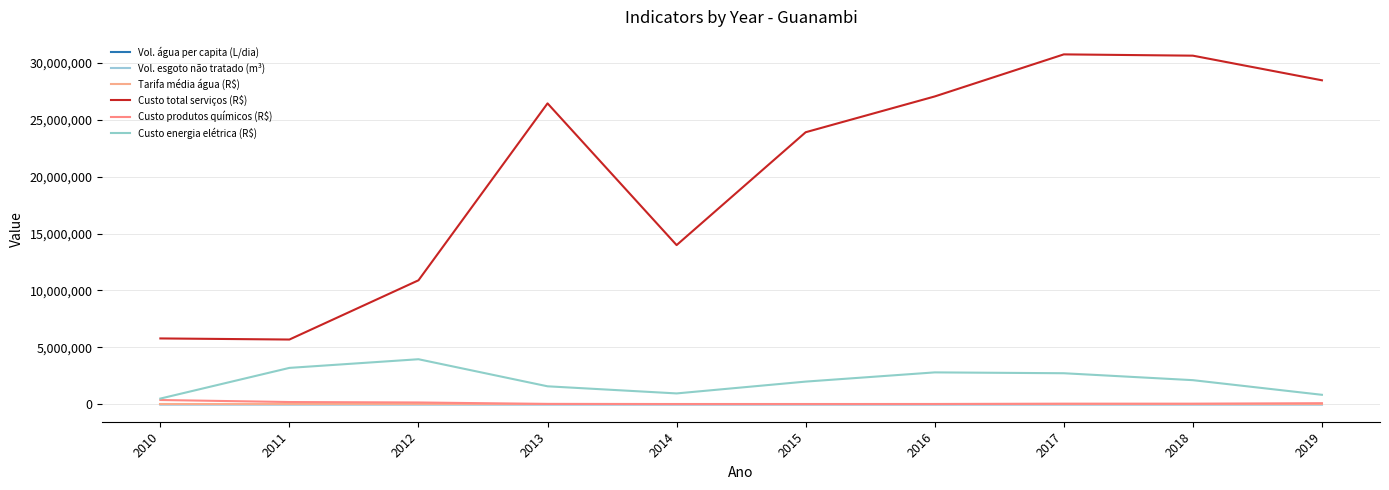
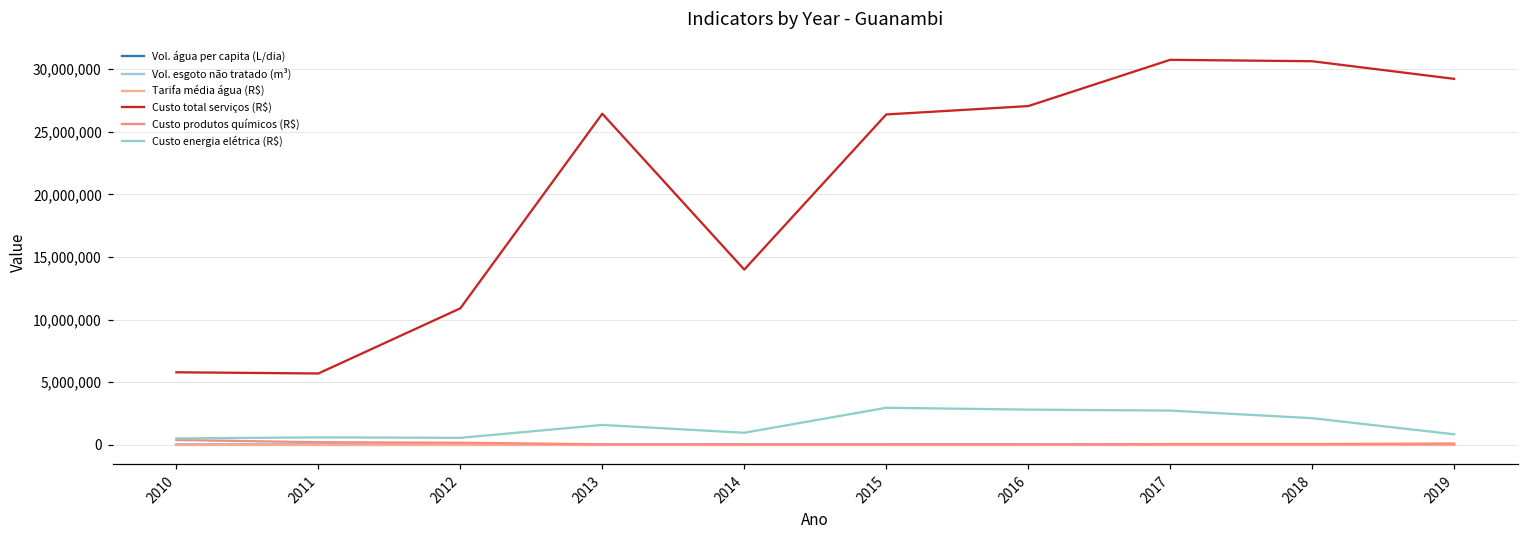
  {
    "Custo total serviços (R$)": {
      "2010": "5,800,000",
      "2011": "5,700,000",
      "2012": "10,900,000",
      "2013": "26,400,000",
      "2014": "14,000,000",
-     "2015": "23,900,000",
+     "2015": "26,400,000",
      "2016": "27,100,000",
      "2017": "30,800,000",
      "2018": "30,600,000",
-     "2019": "28,500,000"
+     "2019": "29,200,000"
    },
    "Custo energia elétrica (R$)": {
-     "2011": "3,200,000",
-     "2012": "4,000,000",
+     "2011": "600,000",
+     "2012": "500,000",
      "2013": "1,600,000",
      "2014": "1,000,000",
-     "2015": "2,000,000",
+     "2015": "2,900,000",
      "2016": "2,800,000",
      "2017": "2,700,000",
      "2018": "2,100,000",
      "2019": "800,000"
    }
  }
